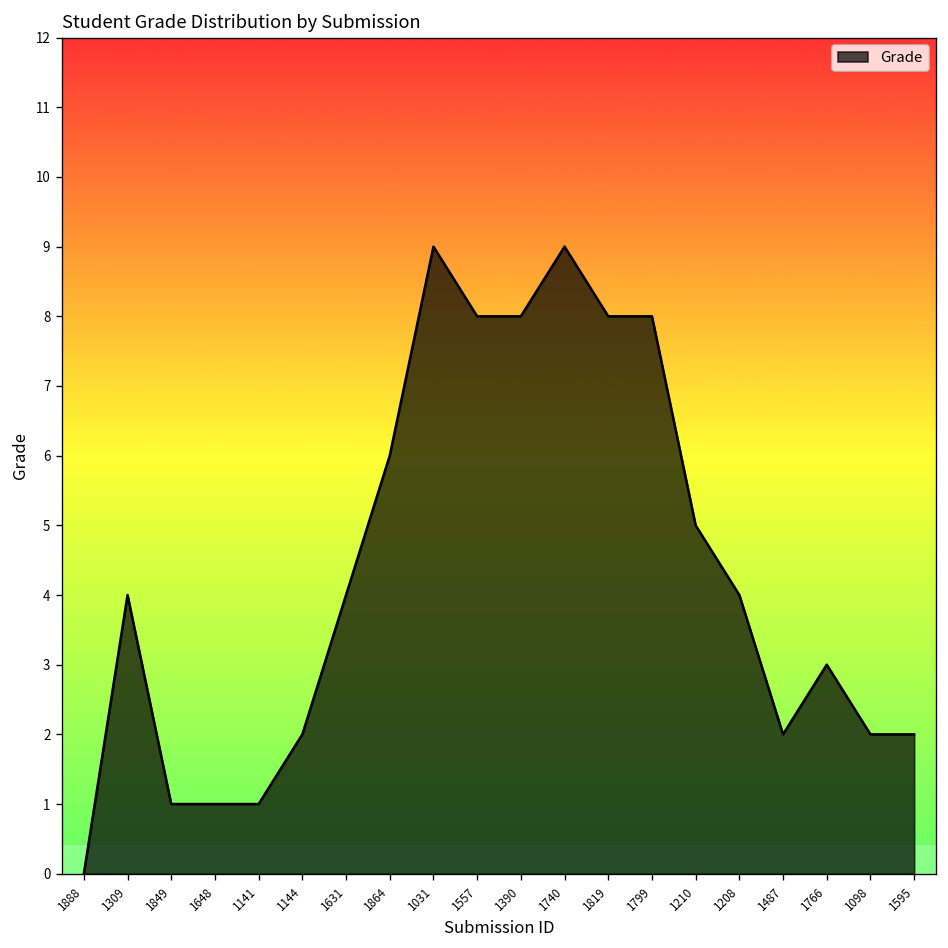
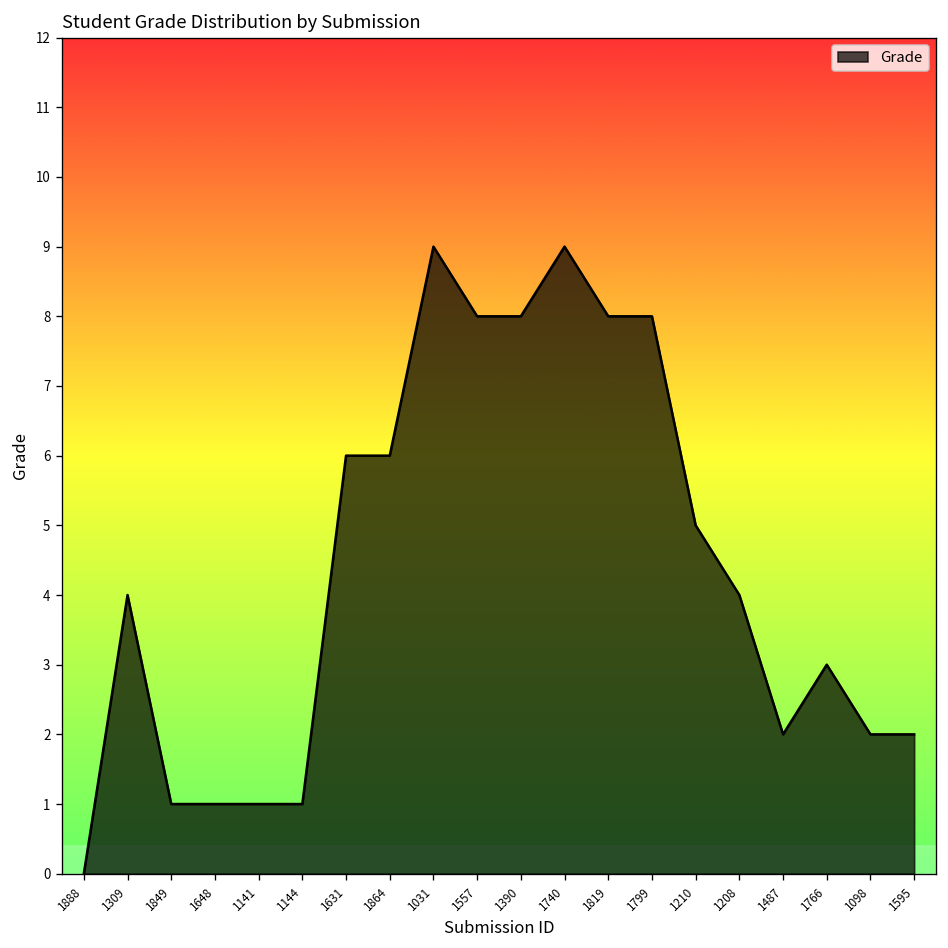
  {
    "1309": 4,
    "1849": 1,
    "1648": 1,
    "1141": 1,
-   "1144": 2,
-   "1631": 4,
+   "1144": 1,
+   "1631": 6,
    "1864": 6,
    "1031": 9,
    "1557": 8,
    "1390": 8,
    "1740": 9,
    "1819": 8,
    "1799": 8,
    "1210": 5,
    "1208": 4,
    "1487": 2,
    "1766": 3,
    "1098": 2,
    "1595": 2
  }
